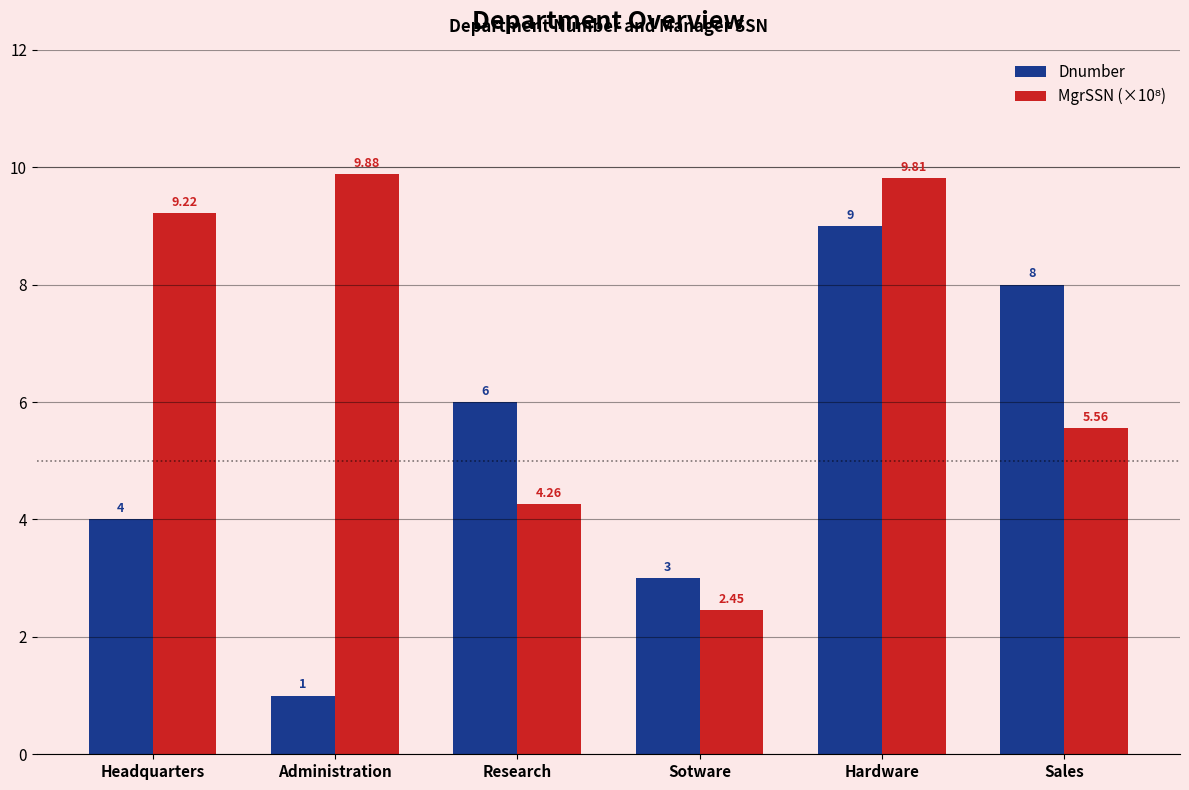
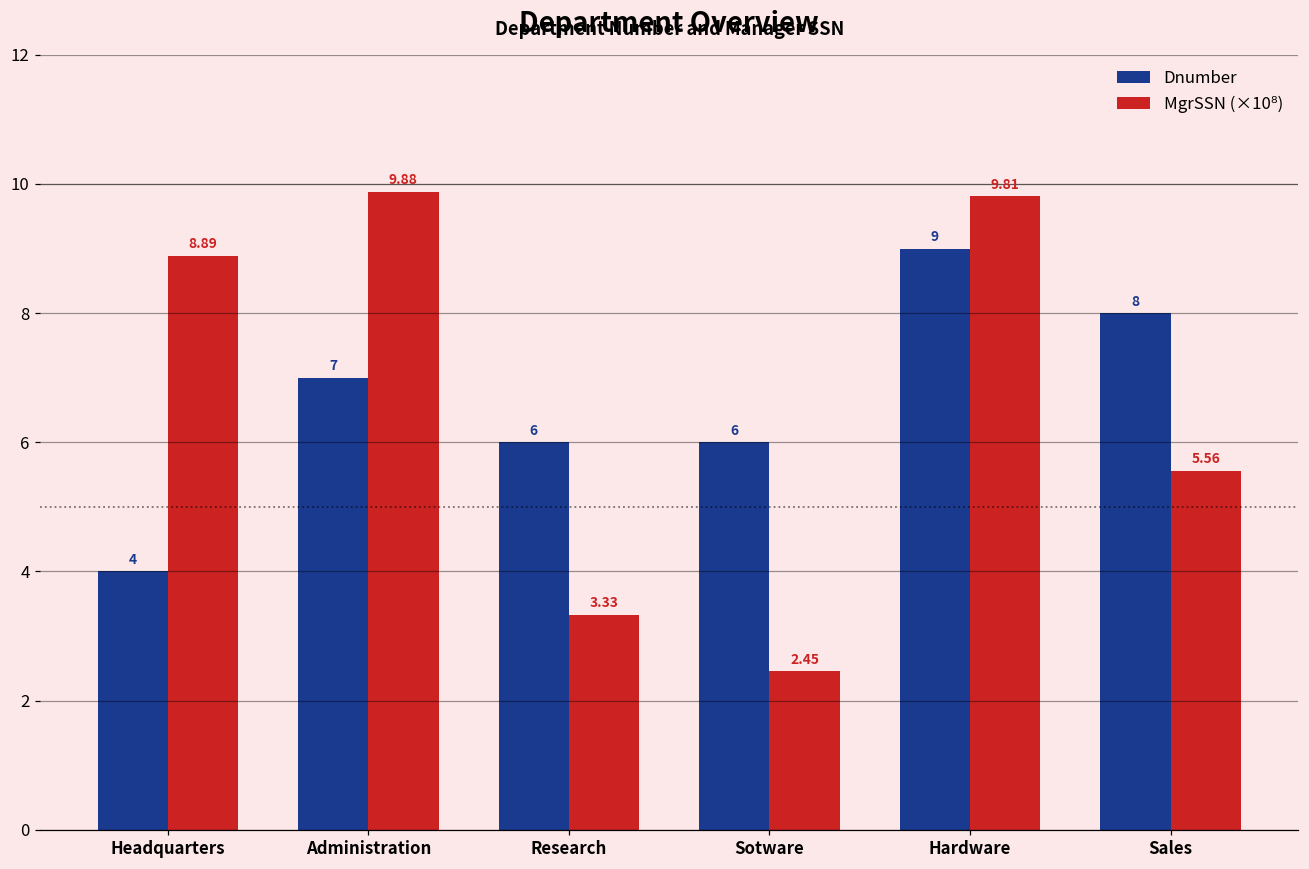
  {
    "Dnumber": {
      "Headquarters": 4,
-     "Administration": 1,
+     "Administration": 7,
      "Research": 6,
-     "Sotware": 3,
+     "Sotware": 6,
      "Hardware": 9,
      "Sales": 8
    },
    "MgrSSN (×10⁸)": {
-     "Headquarters": 9.22,
+     "Headquarters": 8.89,
      "Administration": 9.88,
-     "Research": 4.26,
+     "Research": 3.33,
      "Sotware": 2.45,
      "Hardware": 9.81,
      "Sales": 5.56
    }
  }
